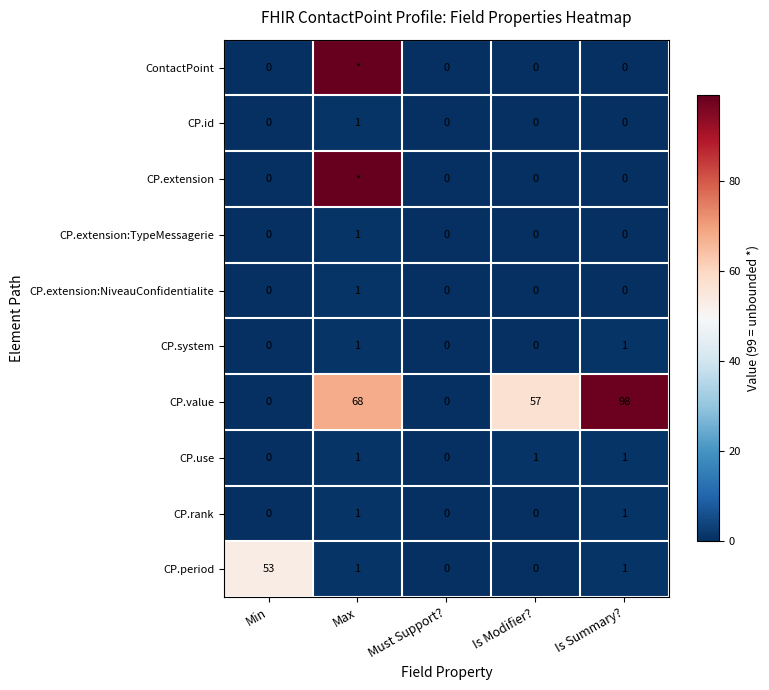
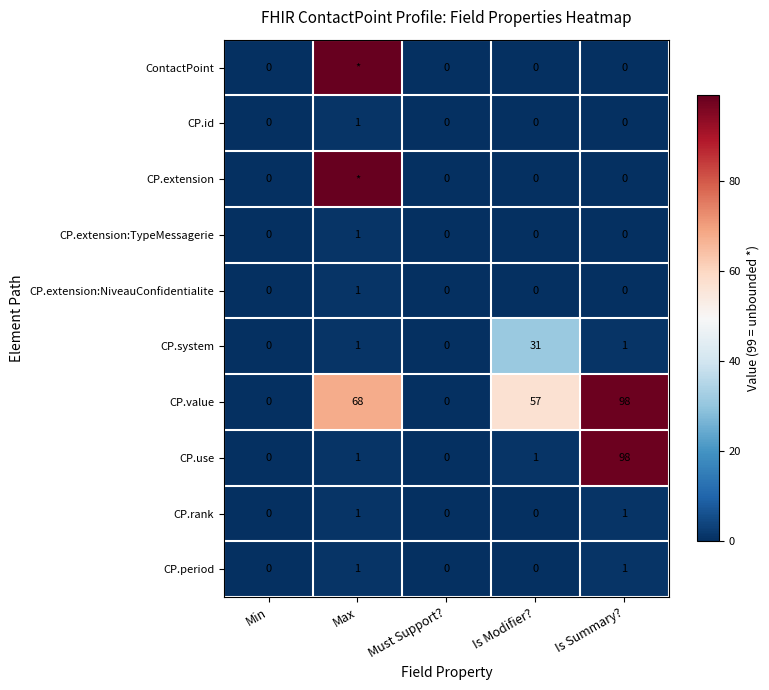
  {
    "ContactPoint": {
      "Min": 0,
      "Must Support?": 0,
      "Is Modifier?": 0,
      "Is Summary?": 0
    },
    "CP.id": {
      "Min": 0,
      "Max": 1,
      "Must Support?": 0,
      "Is Modifier?": 0,
      "Is Summary?": 0
    },
    "CP.extension": {
      "Min": 0,
      "Must Support?": 0,
      "Is Modifier?": 0,
      "Is Summary?": 0
    },
    "CP.extension:TypeMessagerie": {
      "Min": 0,
      "Max": 1,
      "Must Support?": 0,
      "Is Modifier?": 0,
      "Is Summary?": 0
    },
    "CP.extension:NiveauConfidentialite": {
      "Min": 0,
      "Max": 1,
      "Must Support?": 0,
      "Is Modifier?": 0,
      "Is Summary?": 0
    },
    "CP.system": {
      "Min": 0,
      "Max": 1,
      "Must Support?": 0,
-     "Is Modifier?": 0,
+     "Is Modifier?": 31,
      "Is Summary?": 1
    },
    "CP.value": {
      "Min": 0,
      "Max": 68,
      "Must Support?": 0,
      "Is Modifier?": 57,
      "Is Summary?": 98
    },
    "CP.use": {
      "Min": 0,
      "Max": 1,
      "Must Support?": 0,
      "Is Modifier?": 1,
-     "Is Summary?": 1
+     "Is Summary?": 98
    },
    "CP.rank": {
      "Min": 0,
      "Max": 1,
      "Must Support?": 0,
      "Is Modifier?": 0,
      "Is Summary?": 1
    },
    "CP.period": {
-     "Min": 53,
+     "Min": 0,
      "Max": 1,
      "Must Support?": 0,
      "Is Modifier?": 0,
      "Is Summary?": 1
    }
  }
